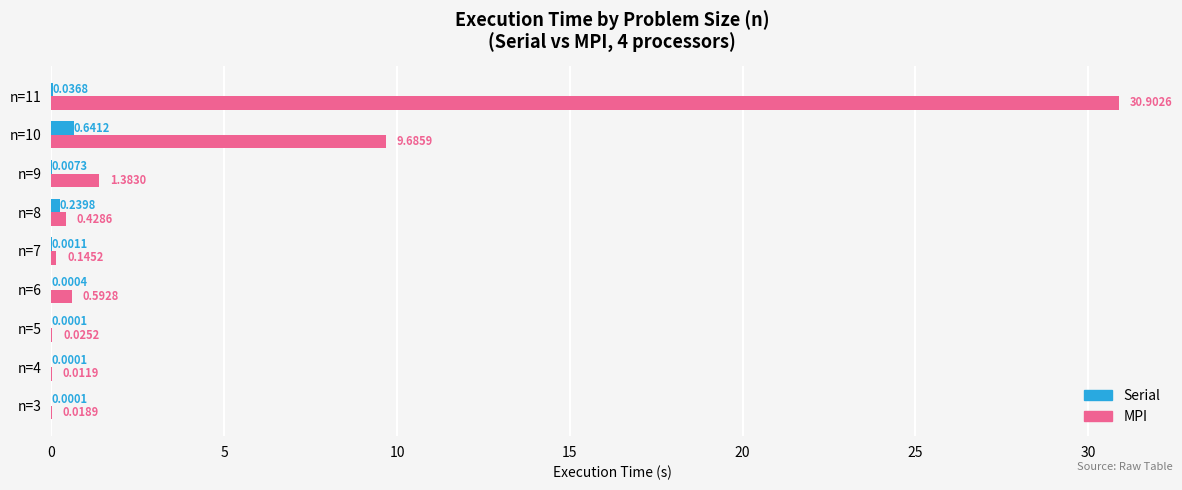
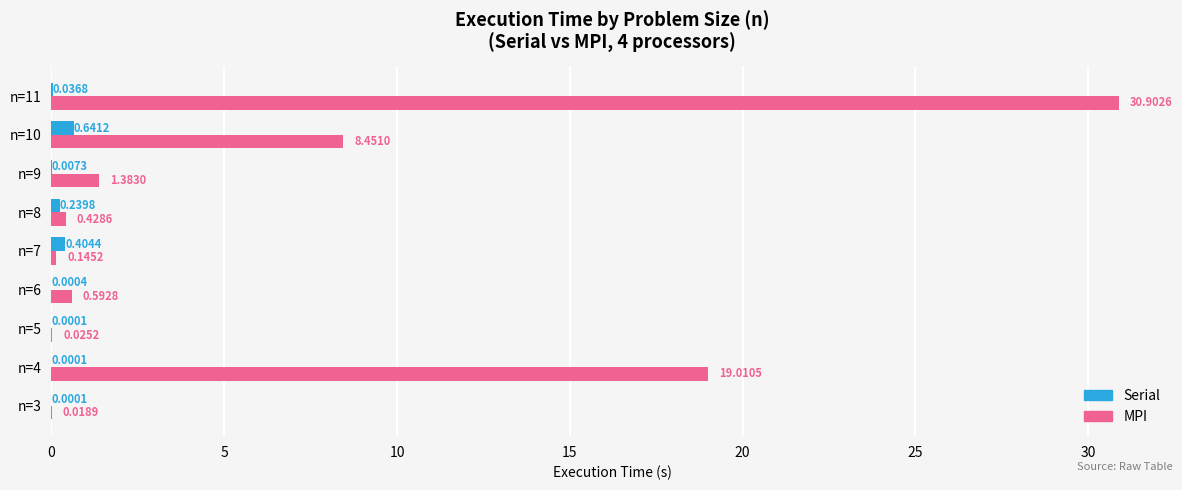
  {
    "Serial": {
      "n=11": 0.0368,
      "n=10": 0.6412,
      "n=9": 0.0073,
      "n=8": 0.2398,
-     "n=7": 0.0011,
+     "n=7": 0.4044,
      "n=6": 0.0004,
      "n=5": 0.0001,
      "n=4": 0.0001,
      "n=3": 0.0001
    },
    "MPI": {
      "n=11": 30.9026,
-     "n=10": 9.6859,
+     "n=10": 8.4510,
      "n=9": 1.3830,
      "n=8": 0.4286,
      "n=7": 0.1452,
      "n=6": 0.5928,
      "n=5": 0.0252,
-     "n=4": 0.0119,
+     "n=4": 19.0105,
      "n=3": 0.0189
    }
  }
